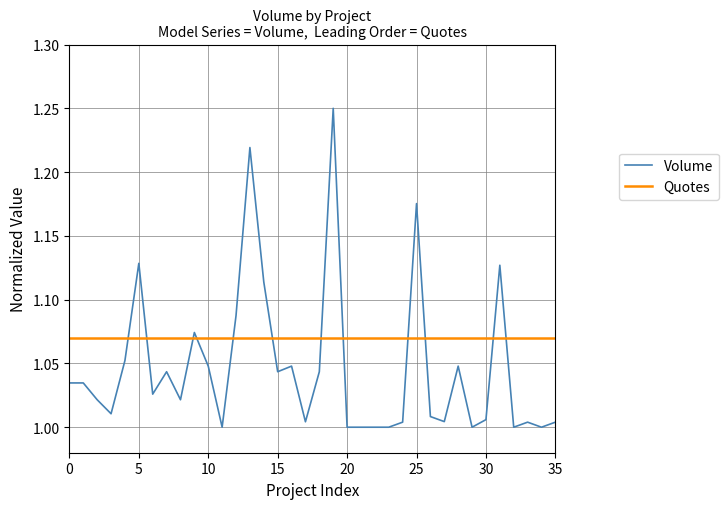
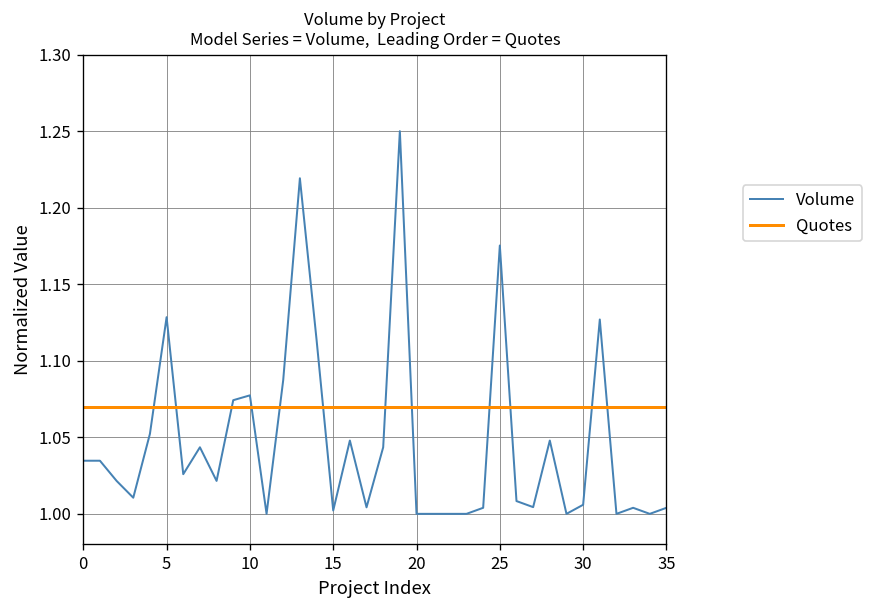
  {
    "Volume": {
      "0": 1.035,
      "5": 1.128,
-     "10": 1.048,
-     "15": 1.043,
+     "10": 1.077,
+     "15": 1.002,
      "20": 1.000,
      "25": 1.175,
      "30": 1.006
    },
    "Quotes": {
      "0": 1.070,
      "5": 1.070,
      "10": 1.070,
      "15": 1.070,
      "20": 1.070,
      "25": 1.070,
      "30": 1.070
    }
  }
